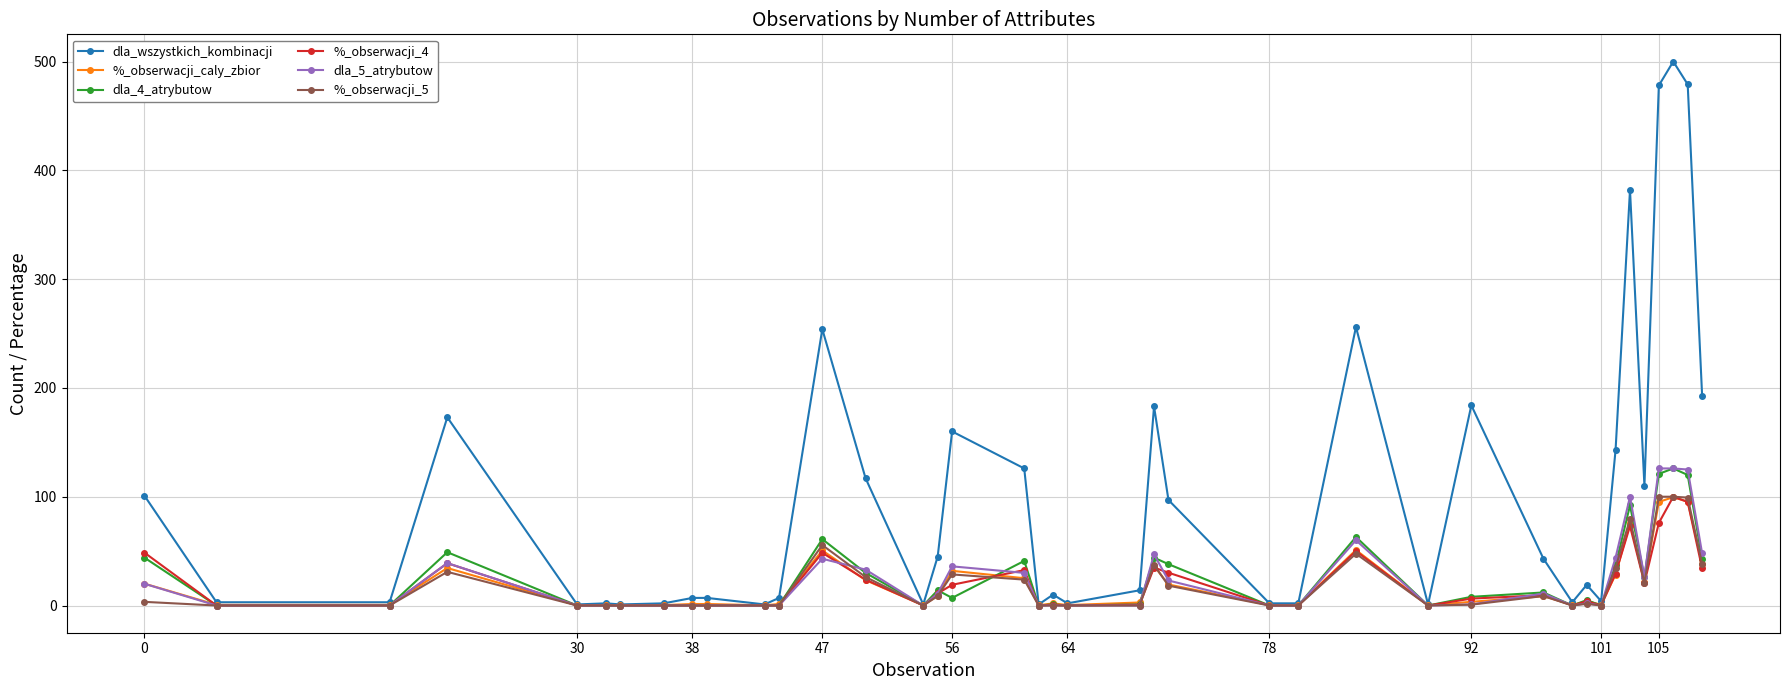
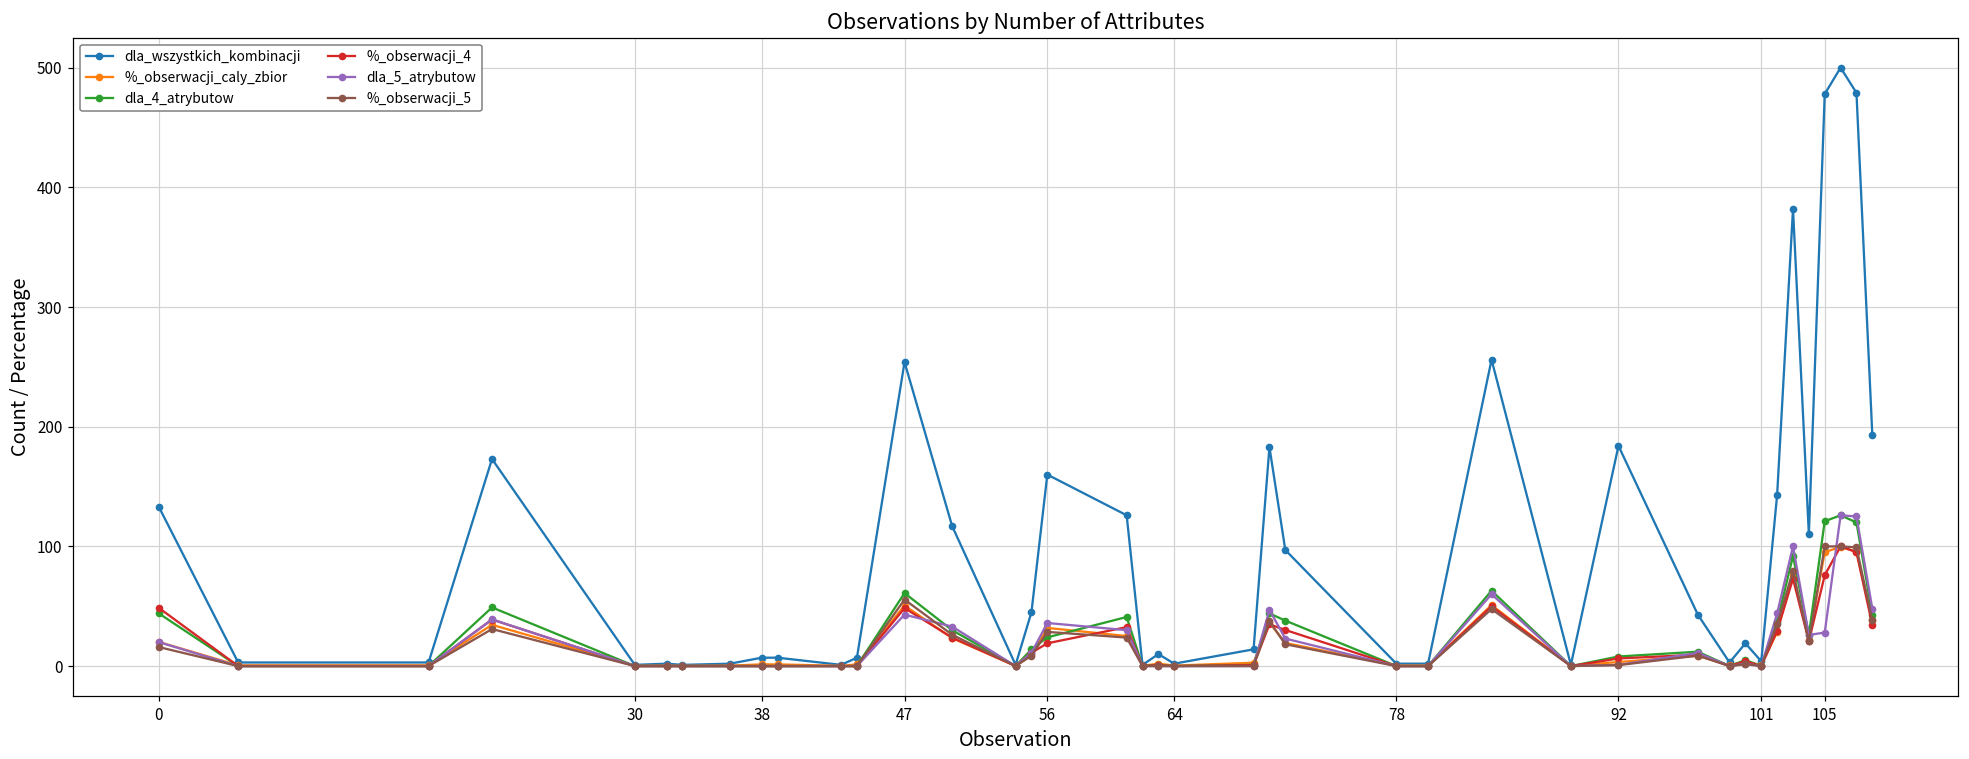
  {
    "dla_wszystkich_kombinacji": {
-     "0": 101,
+     "0": 133,
      "38": 7,
      "47": 254,
      "56": 160,
      "92": 184,
      "101": 4,
      "105": 478
    },
    "%_obserwacji_caly_zbior": {
      "56": 32,
      "92": 3,
      "105": 95
    },
    "dla_4_atrybutow": {
      "0": 44,
      "47": 61,
-     "56": 7,
+     "56": 24,
      "105": 121
    },
    "%_obserwacji_4": {
      "0": 49,
      "56": 19,
      "105": 76
    },
    "dla_5_atrybutow": {
      "47": 43,
      "56": 36,
-     "105": 126
+     "105": 28
    },
    "%_obserwacji_5": {
-     "0": 3,
+     "0": 16,
      "47": 56,
      "56": 29,
      "105": 100
    }
  }
